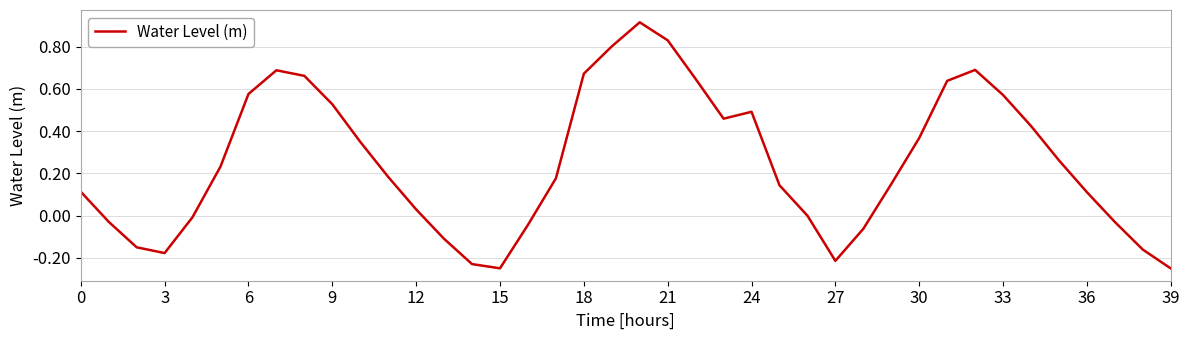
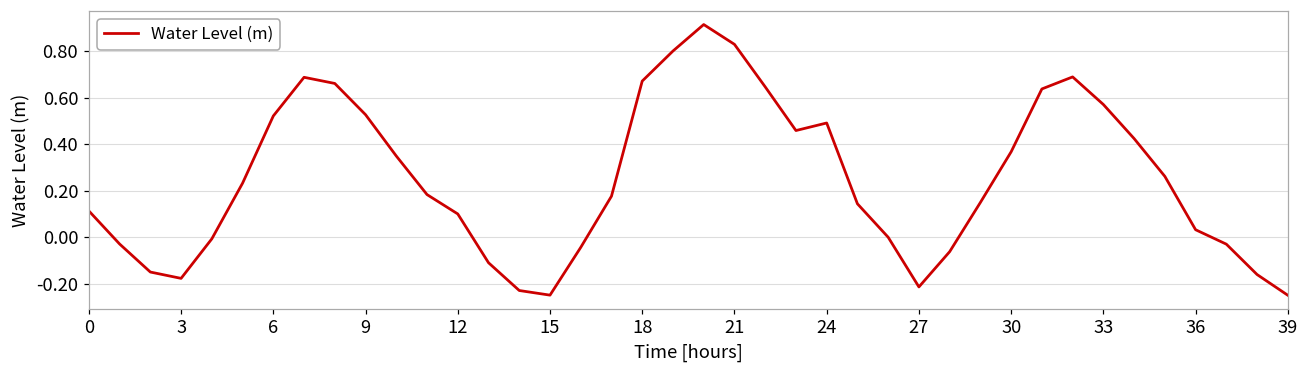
  {
    "0": 0.11,
    "3": -0.18,
-   "6": 0.58,
+   "6": 0.52,
    "9": 0.53,
-   "12": 0.03,
+   "12": 0.10,
    "15": -0.25,
    "18": 0.67,
    "21": 0.83,
    "24": 0.49,
    "27": -0.21,
    "30": 0.37,
    "33": 0.57,
-   "36": 0.11,
+   "36": 0.03,
    "39": -0.25
  }
